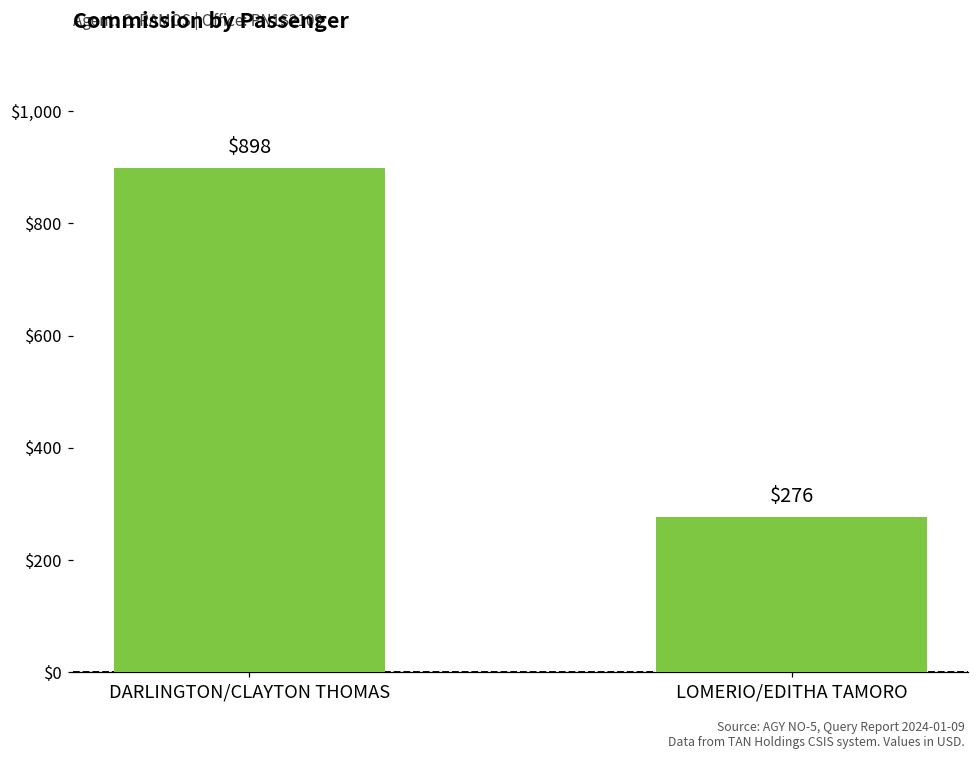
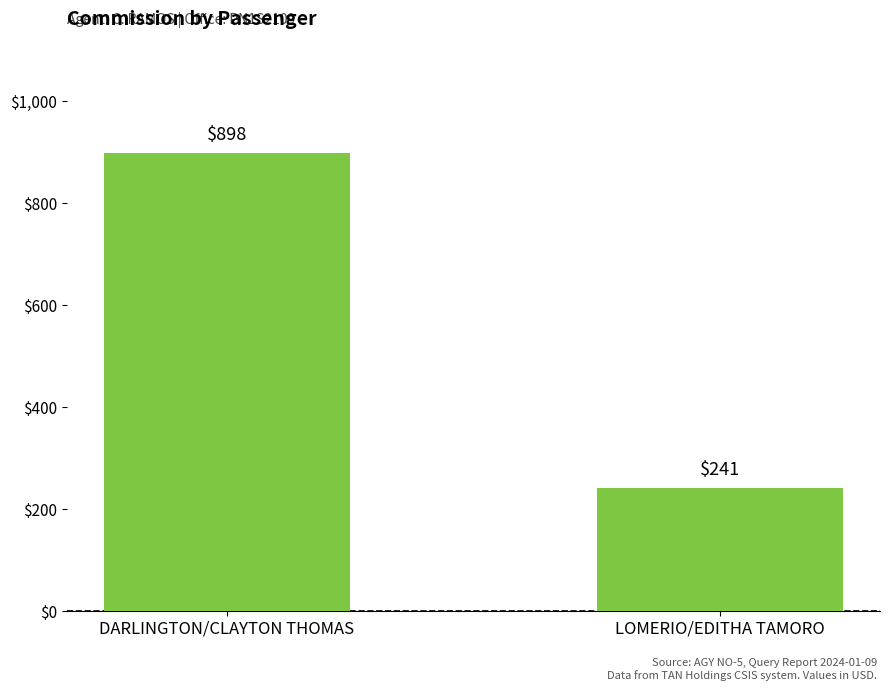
  {
    "DARLINGTON/CLAYTON THOMAS": "$898",
-   "LOMERIO/EDITHA TAMORO": "$276"
+   "LOMERIO/EDITHA TAMORO": "$241"
  }
